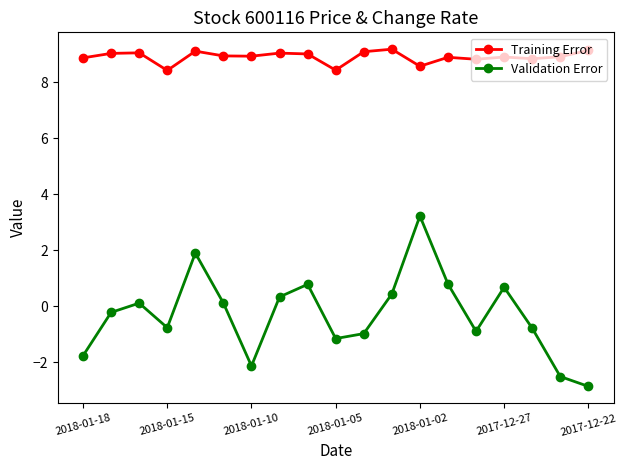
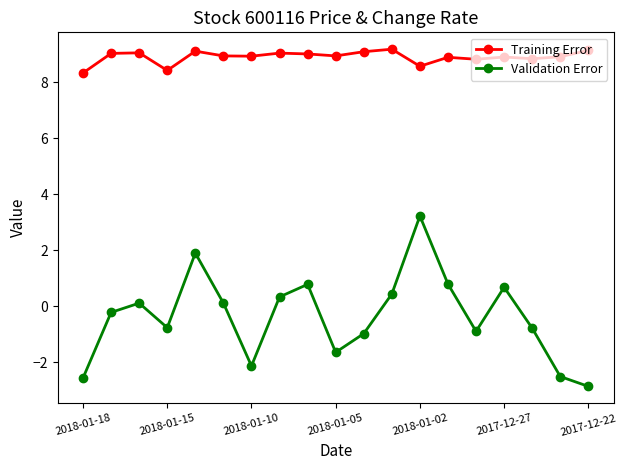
  {
    "Training Error": {
-     "2018-01-18": 8.9,
+     "2018-01-18": 8.3,
      "2018-01-15": 8.4,
      "2018-01-10": 8.9,
-     "2018-01-05": 8.4,
+     "2018-01-05": 9.0,
      "2018-01-02": 8.6
    },
    "Validation Error": {
-     "2018-01-18": -1.8,
+     "2018-01-18": -2.6,
      "2018-01-15": -0.8,
      "2018-01-10": -2.1,
-     "2018-01-05": -1.2,
+     "2018-01-05": -1.6,
      "2018-01-02": 3.2,
      "2017-12-27": 0.7,
      "2017-12-22": -2.9
    }
  }
